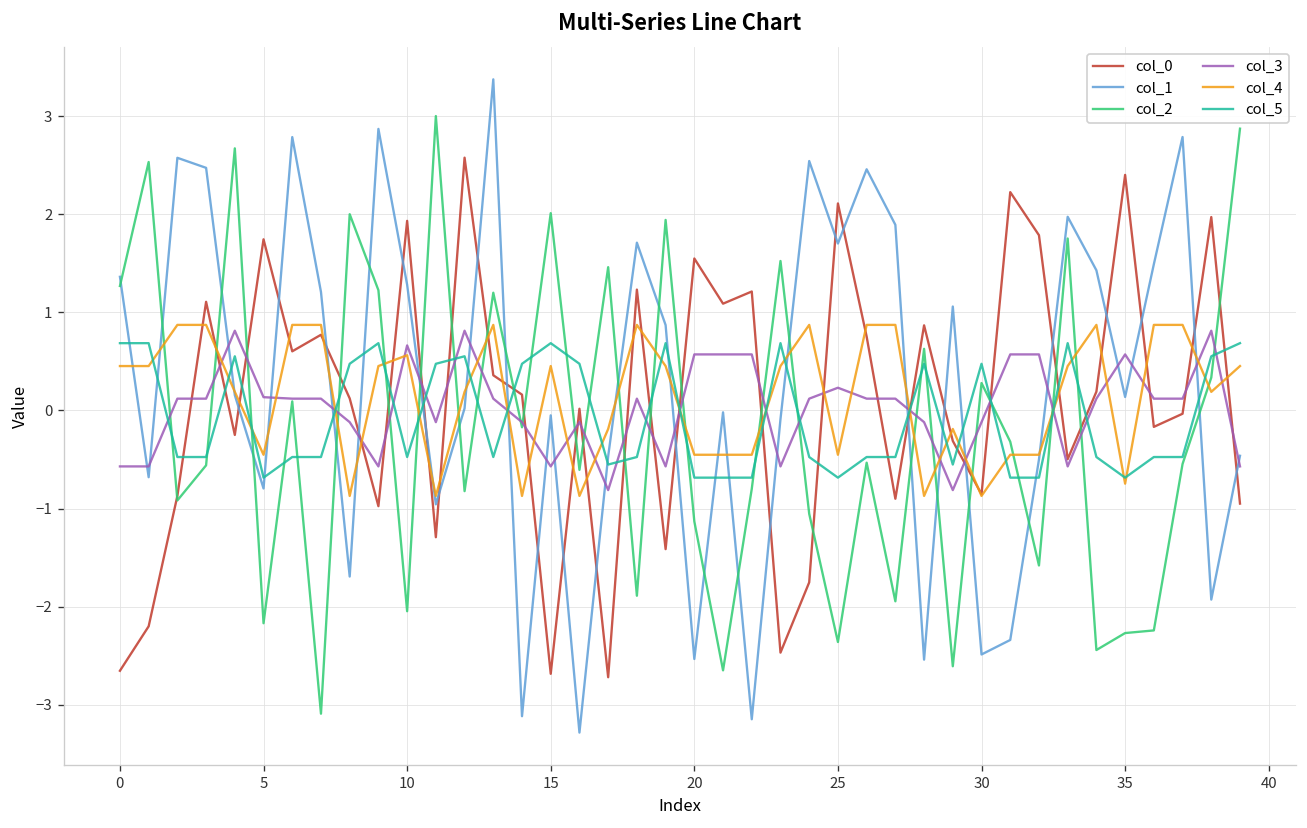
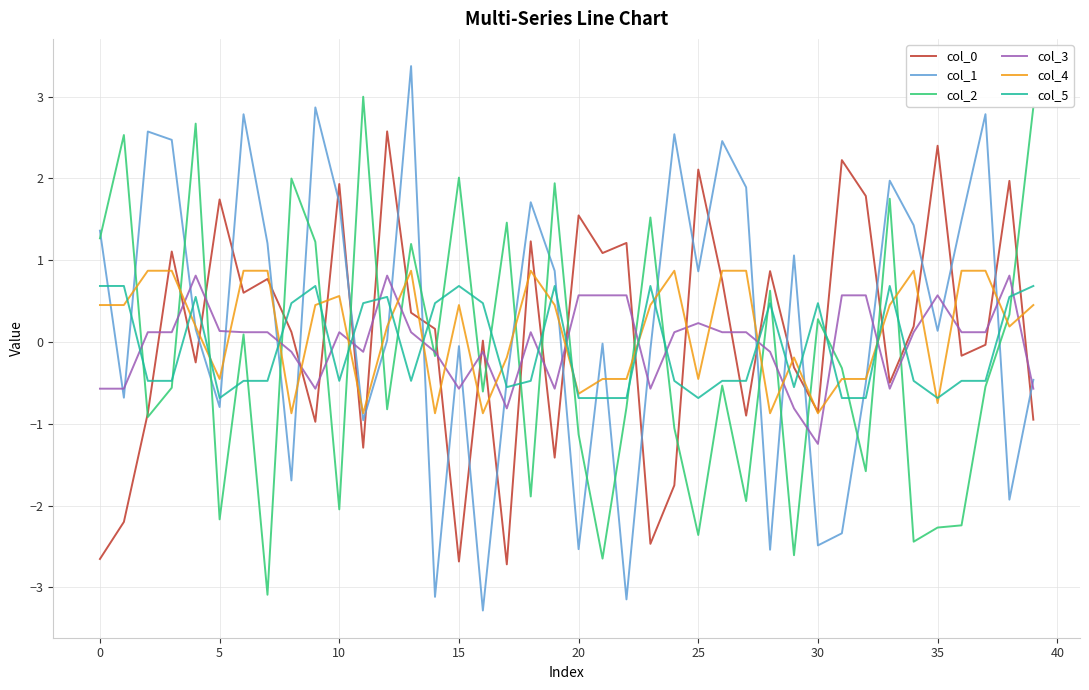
  {
    "col_0": {
      "0": -2.7,
      "5": 1.7,
      "10": 1.9,
      "15": -2.7,
      "20": 1.5,
      "25": 2.1,
      "35": 2.4
    },
    "col_1": {
      "0": 1.4,
      "5": -0.8,
-     "10": 1.3,
+     "10": 1.7,
      "15": -0.1,
      "20": -2.5,
-     "25": 1.7,
+     "25": 0.9,
      "30": -2.5,
      "35": 0.1
    },
    "col_3": {
      "0": -0.6,
      "5": 0.1,
-     "10": 0.7,
+     "10": 0.1,
      "15": -0.6,
      "20": 0.6,
      "25": 0.2,
-     "30": -0.1,
+     "30": -1.2,
      "35": 0.6
    },
    "col_4": {
      "0": 0.5,
      "5": -0.5,
      "10": 0.6,
      "15": 0.5,
-     "20": -0.5,
+     "20": -0.6,
      "25": -0.5,
      "35": -0.7
    }
  }
